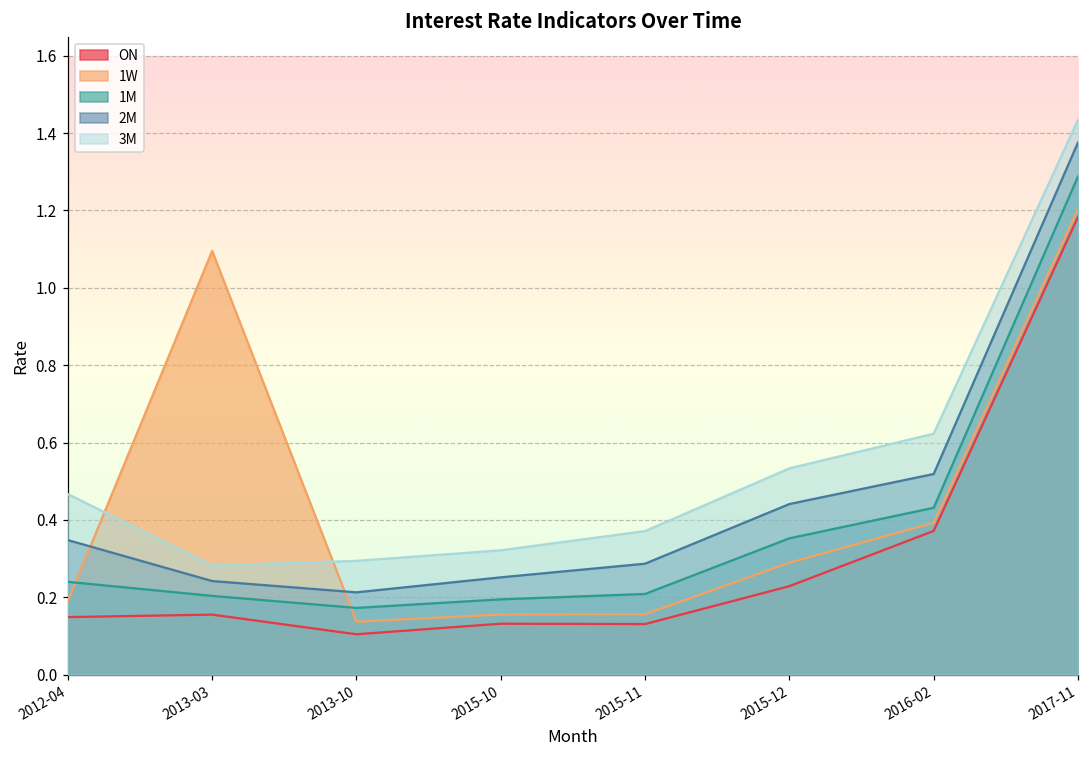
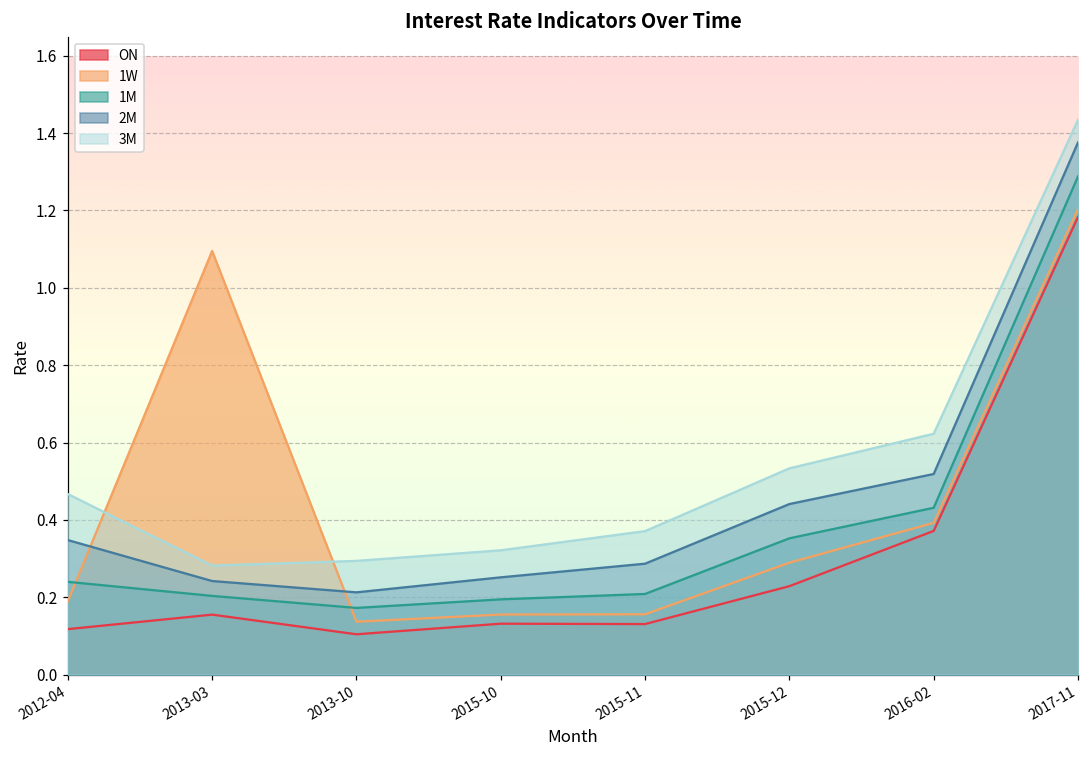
  {
    "ON": {
-     "2012-04": 0.15,
+     "2012-04": 0.12,
      "2013-03": 0.16,
      "2013-10": 0.10,
      "2015-10": 0.13,
      "2015-11": 0.13,
      "2015-12": 0.23,
      "2016-02": 0.37,
      "2017-11": 1.18
    },
    "1W": {
      "2012-04": 0.19,
      "2013-03": 1.10,
      "2013-10": 0.14,
      "2015-10": 0.16,
      "2015-11": 0.16,
      "2015-12": 0.29,
      "2016-02": 0.39,
      "2017-11": 1.20
    },
    "3M": {
      "2012-04": 0.47,
      "2013-03": 0.28,
      "2013-10": 0.29,
      "2015-10": 0.32,
      "2015-11": 0.37,
      "2015-12": 0.53,
      "2016-02": 0.62,
      "2017-11": 1.43
    }
  }
